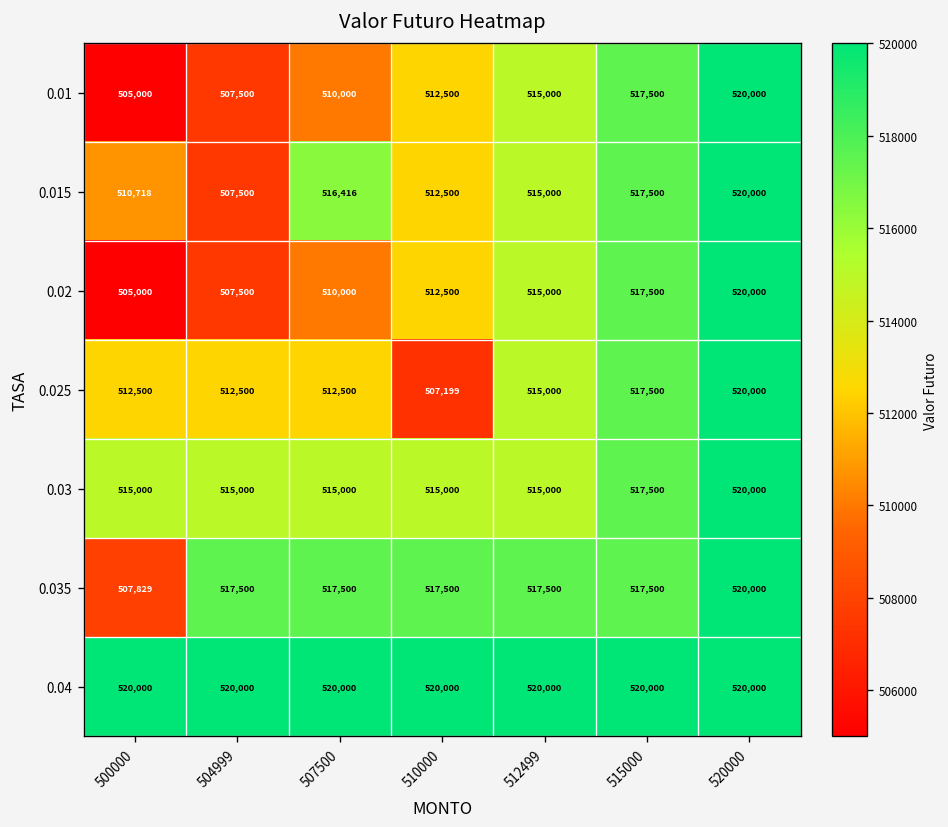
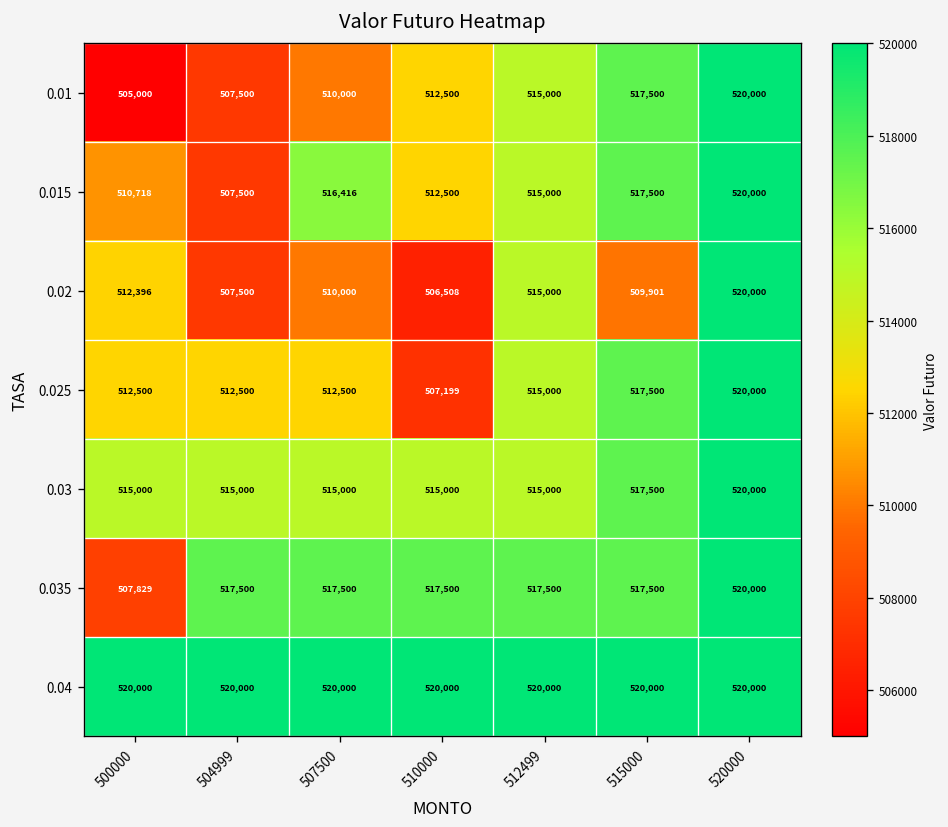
  {
    "0.01": {
      "500000": "505,000",
      "504999": "507,500",
      "507500": "510,000",
      "510000": "512,500",
      "512499": "515,000",
      "515000": "517,500",
      "520000": "520,000"
    },
    "0.015": {
      "500000": "510,718",
      "504999": "507,500",
      "507500": "516,416",
      "510000": "512,500",
      "512499": "515,000",
      "515000": "517,500",
      "520000": "520,000"
    },
    "0.02": {
-     "500000": "505,000",
+     "500000": "512,396",
      "504999": "507,500",
      "507500": "510,000",
-     "510000": "512,500",
+     "510000": "506,508",
      "512499": "515,000",
-     "515000": "517,500",
+     "515000": "509,901",
      "520000": "520,000"
    },
    "0.025": {
      "500000": "512,500",
      "504999": "512,500",
      "507500": "512,500",
      "510000": "507,199",
      "512499": "515,000",
      "515000": "517,500",
      "520000": "520,000"
    },
    "0.03": {
      "500000": "515,000",
      "504999": "515,000",
      "507500": "515,000",
      "510000": "515,000",
      "512499": "515,000",
      "515000": "517,500",
      "520000": "520,000"
    },
    "0.035": {
      "500000": "507,829",
      "504999": "517,500",
      "507500": "517,500",
      "510000": "517,500",
      "512499": "517,500",
      "515000": "517,500",
      "520000": "520,000"
    },
    "0.04": {
      "500000": "520,000",
      "504999": "520,000",
      "507500": "520,000",
      "510000": "520,000",
      "512499": "520,000",
      "515000": "520,000",
      "520000": "520,000"
    }
  }
